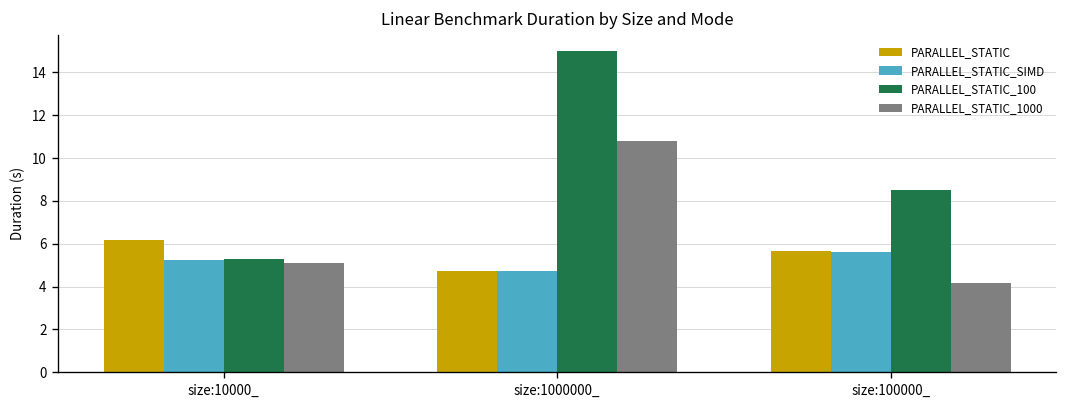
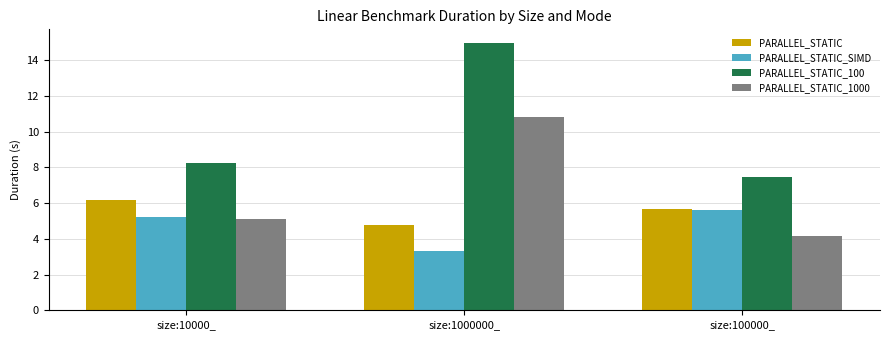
  {
    "PARALLEL_STATIC": {
      "size:10000_": 6.2,
      "size:1000000_": 4.7,
      "size:100000_": 5.7
    },
    "PARALLEL_STATIC_SIMD": {
      "size:10000_": 5.2,
-     "size:1000000_": 4.7,
+     "size:1000000_": 3.3,
      "size:100000_": 5.6
    },
    "PARALLEL_STATIC_100": {
-     "size:10000_": 5.3,
+     "size:10000_": 8.2,
      "size:1000000_": 15.0,
-     "size:100000_": 8.5
+     "size:100000_": 7.4
    },
    "PARALLEL_STATIC_1000": {
      "size:10000_": 5.1,
      "size:1000000_": 10.8,
      "size:100000_": 4.2
    }
  }
